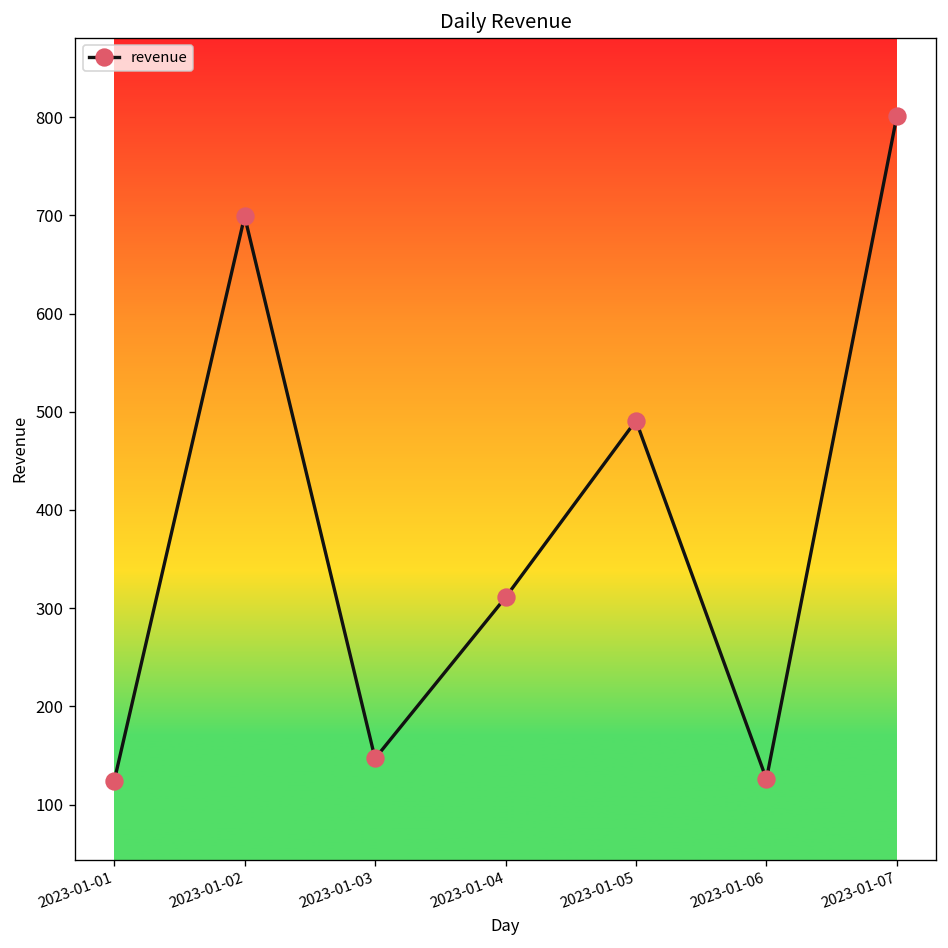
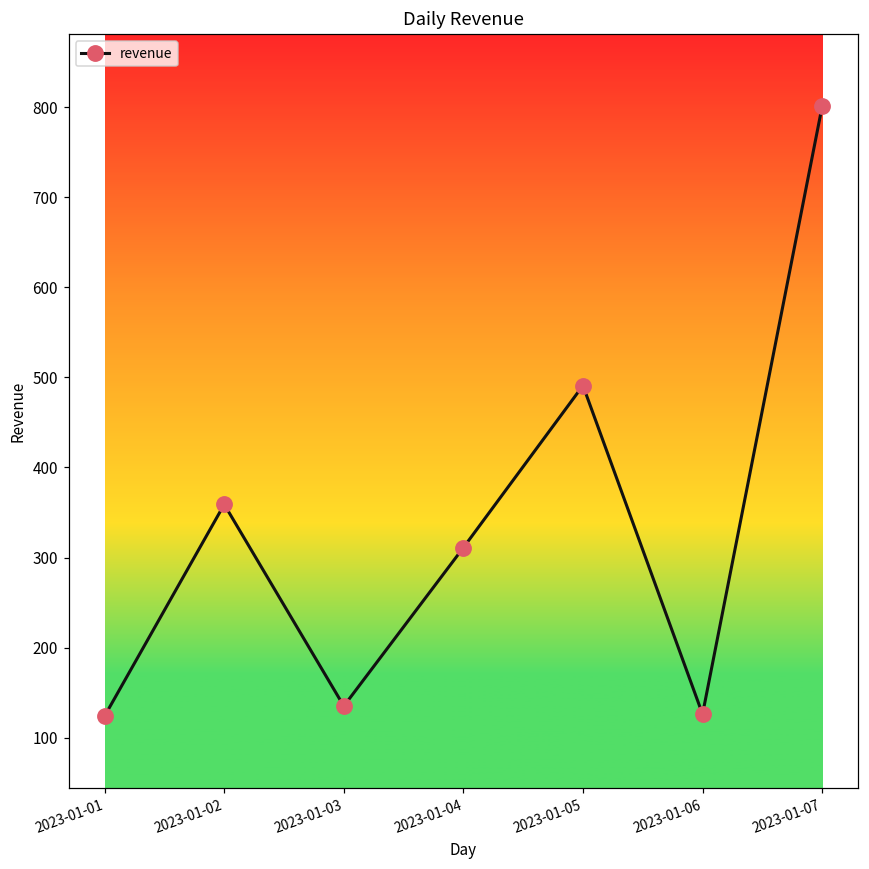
  {
    "2023-01-01": 120,
-   "2023-01-02": 700,
-   "2023-01-03": 150,
+   "2023-01-02": 360,
+   "2023-01-03": 140,
    "2023-01-04": 310,
    "2023-01-05": 490,
    "2023-01-06": 130,
    "2023-01-07": 800
  }
